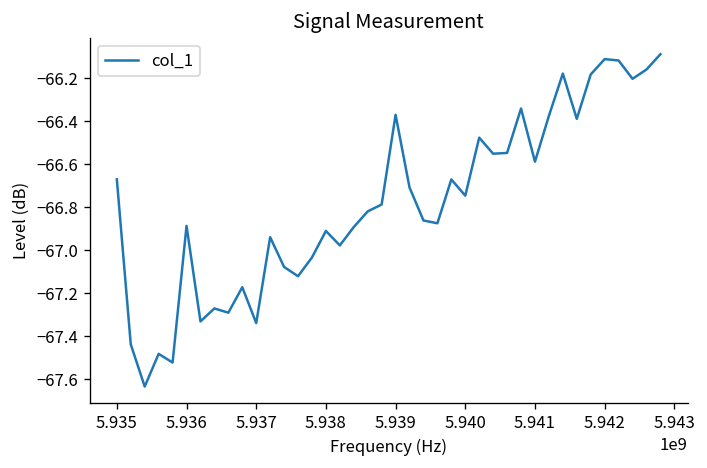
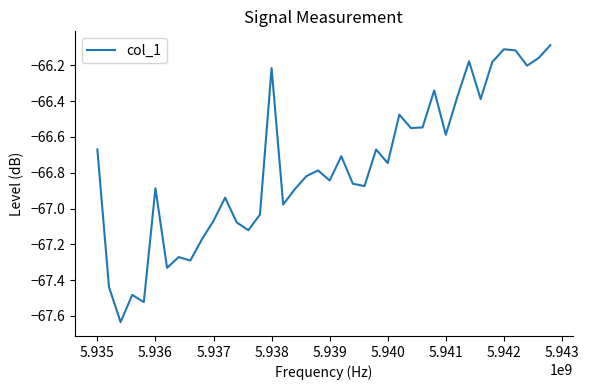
  {
    "5.935": -66.67,
    "5.936": -66.89,
-   "5.937": -67.34,
-   "5.938": -66.91,
-   "5.939": -66.37,
+   "5.937": -67.07,
+   "5.938": -66.22,
+   "5.939": -66.84,
    "5.940": -66.75,
    "5.941": -66.59,
    "5.942": -66.11
  }
